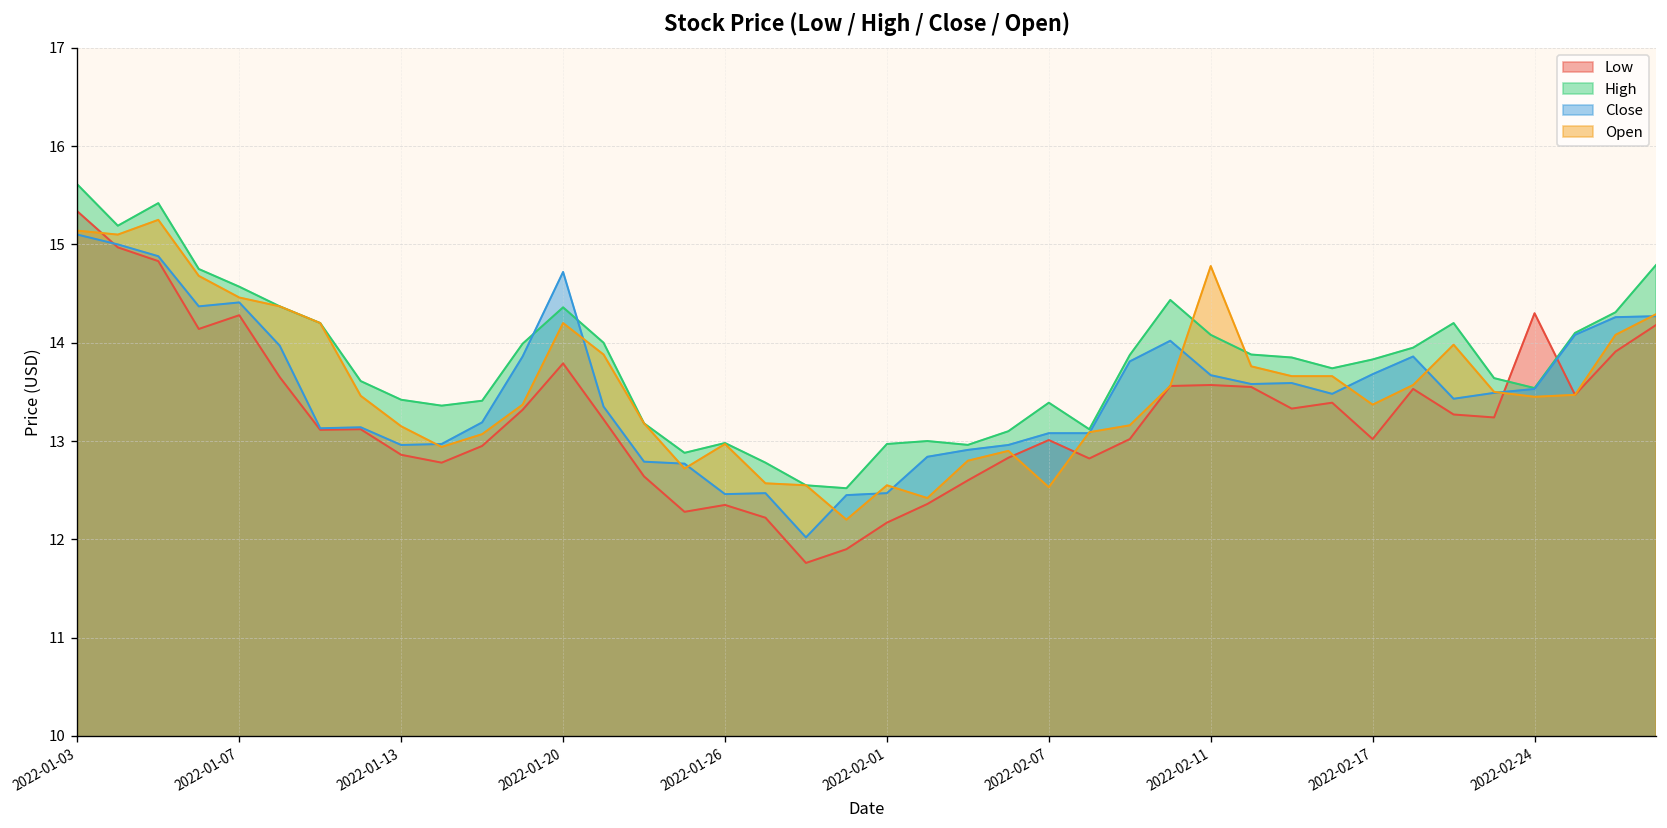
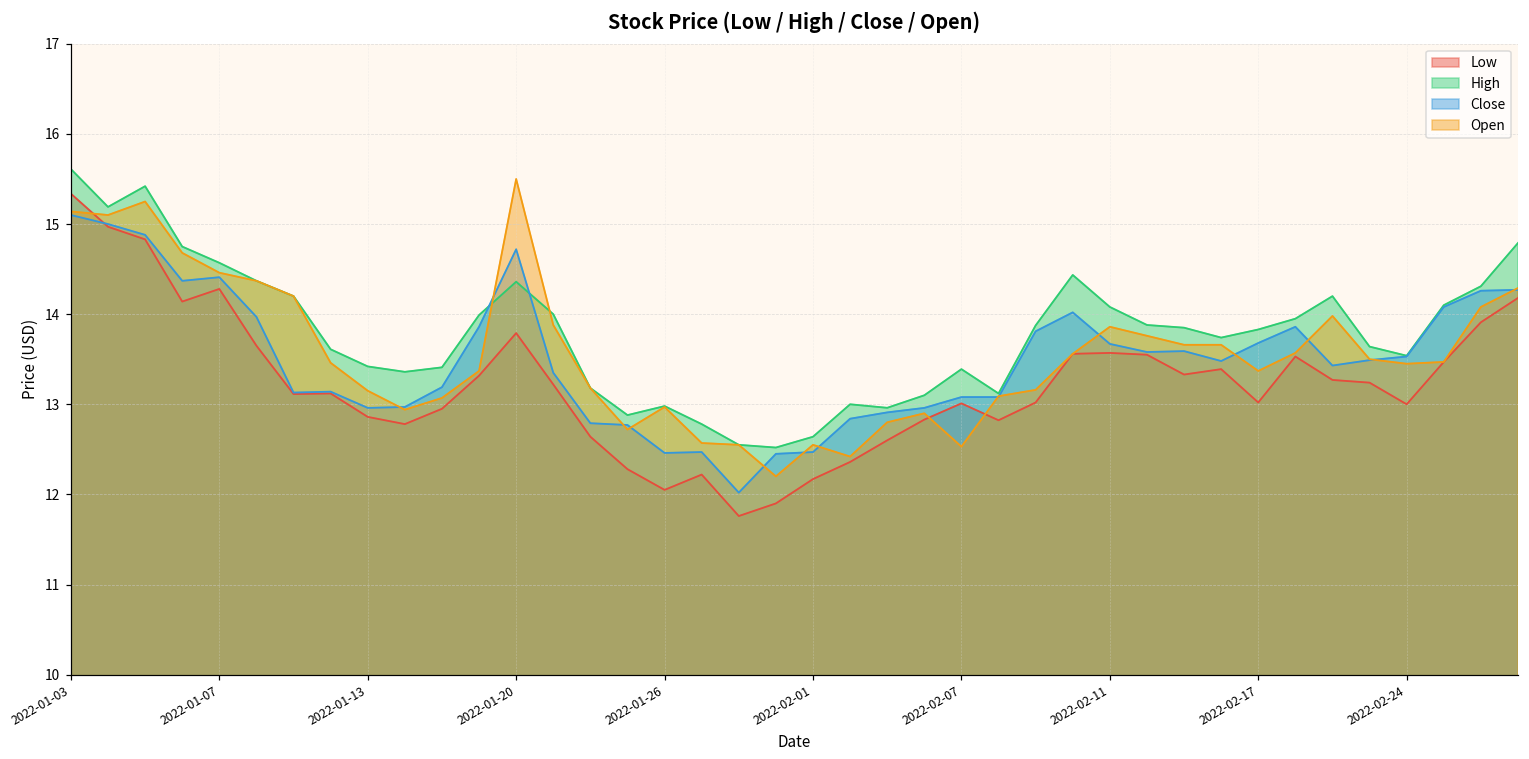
  {
    "Low": {
      "2022-01-03": 15.3,
      "2022-01-07": 14.3,
      "2022-01-13": 12.9,
      "2022-01-20": 13.8,
-     "2022-01-26": 12.4,
+     "2022-01-26": 12.1,
      "2022-02-01": 12.2,
      "2022-02-07": 13.0,
      "2022-02-11": 13.6,
      "2022-02-17": 13.0,
-     "2022-02-24": 14.3
+     "2022-02-24": 13.0
    },
    "High": {
      "2022-01-03": 15.6,
      "2022-01-07": 14.6,
      "2022-01-13": 13.4,
      "2022-01-20": 14.4,
-     "2022-02-01": 13.0,
+     "2022-02-01": 12.6,
      "2022-02-07": 13.4,
      "2022-02-11": 14.1,
      "2022-02-17": 13.8
    },
    "Close": {
      "2022-01-03": 15.1,
      "2022-01-07": 14.4,
      "2022-01-13": 13.0,
      "2022-01-20": 14.7,
      "2022-01-26": 12.5,
      "2022-02-01": 12.5,
      "2022-02-07": 13.1,
      "2022-02-11": 13.7,
      "2022-02-17": 13.7
    },
    "Open": {
      "2022-01-03": 15.1,
      "2022-01-07": 14.5,
      "2022-01-13": 13.2,
-     "2022-01-20": 14.2,
+     "2022-01-20": 15.5,
      "2022-02-01": 12.6,
      "2022-02-07": 12.5,
-     "2022-02-11": 14.8,
+     "2022-02-11": 13.9,
      "2022-02-17": 13.4,
      "2022-02-24": 13.5
    }
  }
